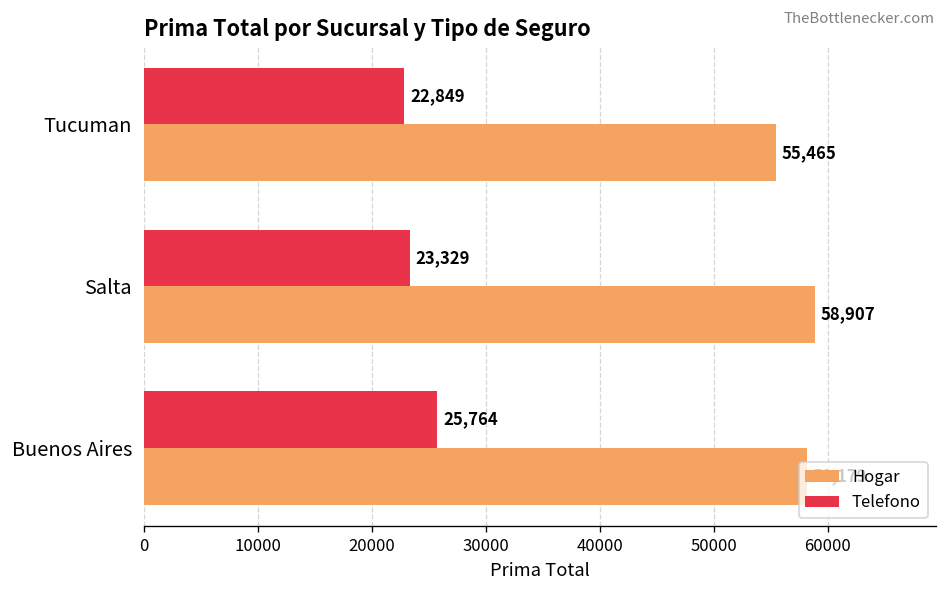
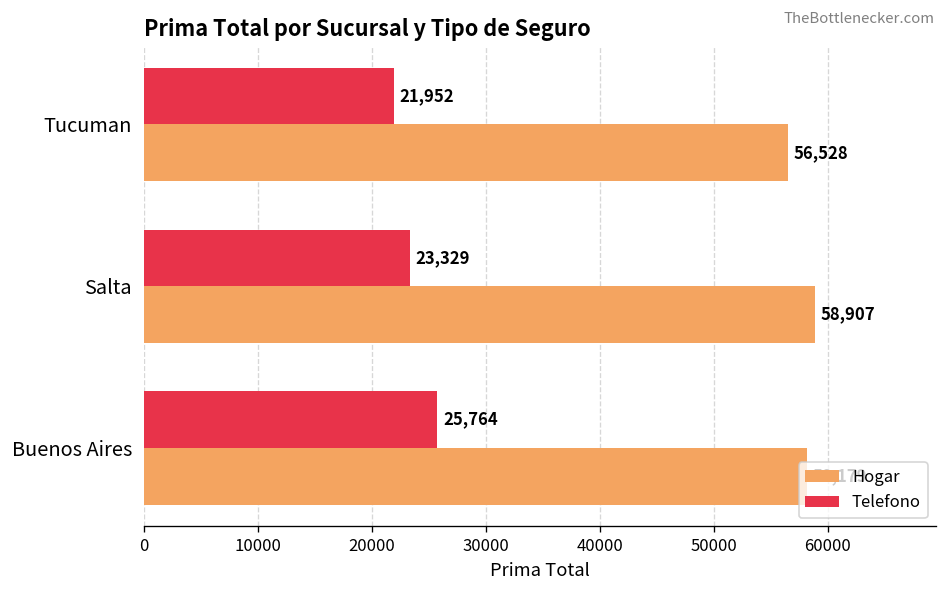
  {
    "Hogar": {
-     "Tucuman": "55,465",
+     "Tucuman": "56,528",
      "Salta": "58,907"
    },
    "Telefono": {
-     "Tucuman": "22,849",
+     "Tucuman": "21,952",
      "Salta": "23,329",
      "Buenos Aires": "25,764"
    }
  }
